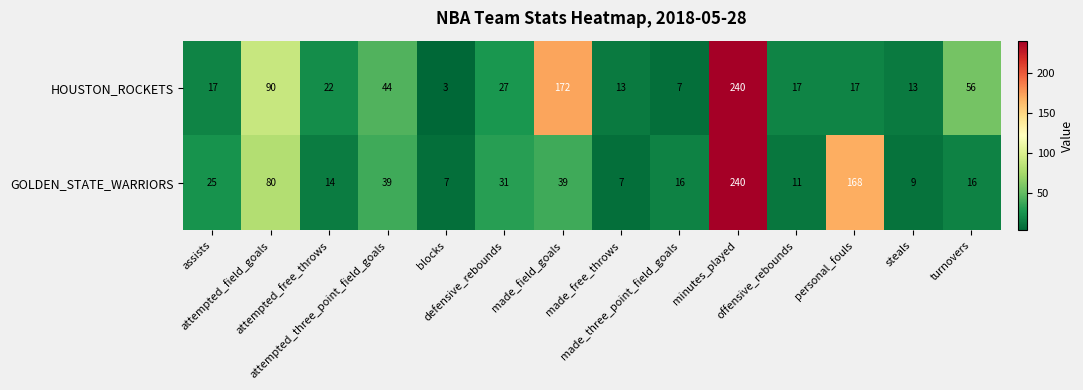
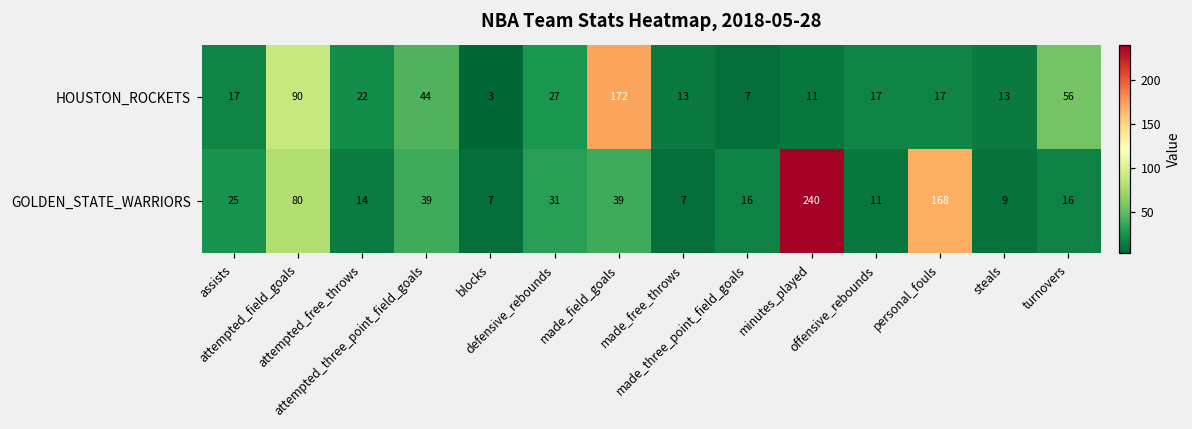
  {
    "HOUSTON_ROCKETS": {
      "assists": 17,
      "attempted_field_goals": 90,
      "attempted_free_throws": 22,
      "attempted_three_point_field_goals": 44,
      "blocks": 3,
      "defensive_rebounds": 27,
      "made_field_goals": 172,
      "made_free_throws": 13,
      "made_three_point_field_goals": 7,
-     "minutes_played": 240,
+     "minutes_played": 11,
      "offensive_rebounds": 17,
      "personal_fouls": 17,
      "steals": 13,
      "turnovers": 56
    },
    "GOLDEN_STATE_WARRIORS": {
      "assists": 25,
      "attempted_field_goals": 80,
      "attempted_free_throws": 14,
      "attempted_three_point_field_goals": 39,
      "blocks": 7,
      "defensive_rebounds": 31,
      "made_field_goals": 39,
      "made_free_throws": 7,
      "made_three_point_field_goals": 16,
      "minutes_played": 240,
      "offensive_rebounds": 11,
      "personal_fouls": 168,
      "steals": 9,
      "turnovers": 16
    }
  }
